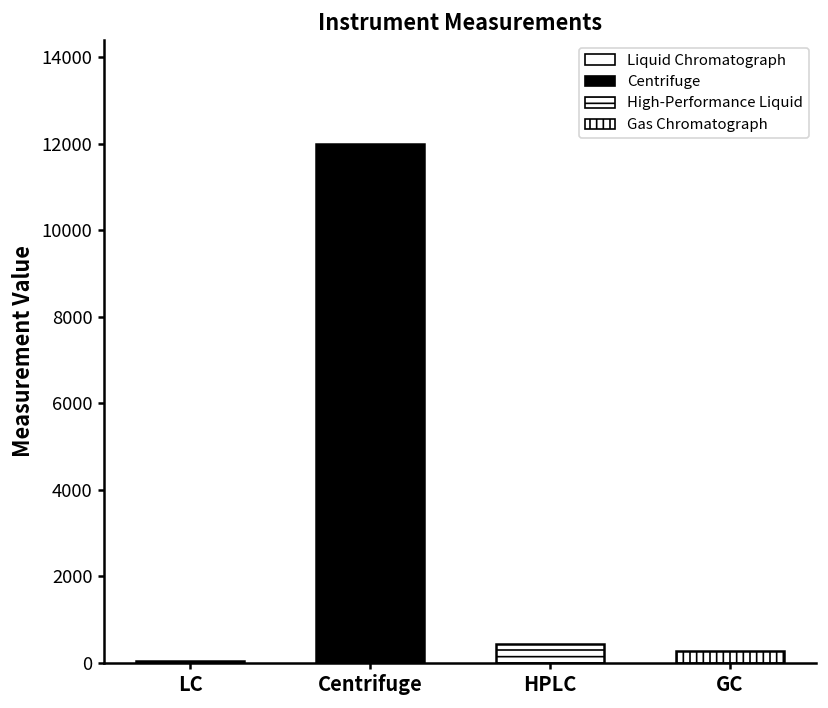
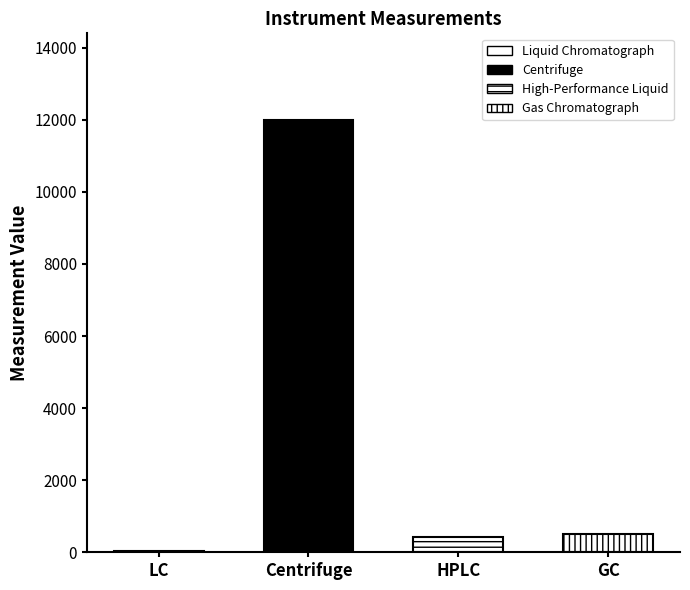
  {
    "Centrifuge": 12000,
    "HPLC": 400,
-   "GC": 300
+   "GC": 500
  }
